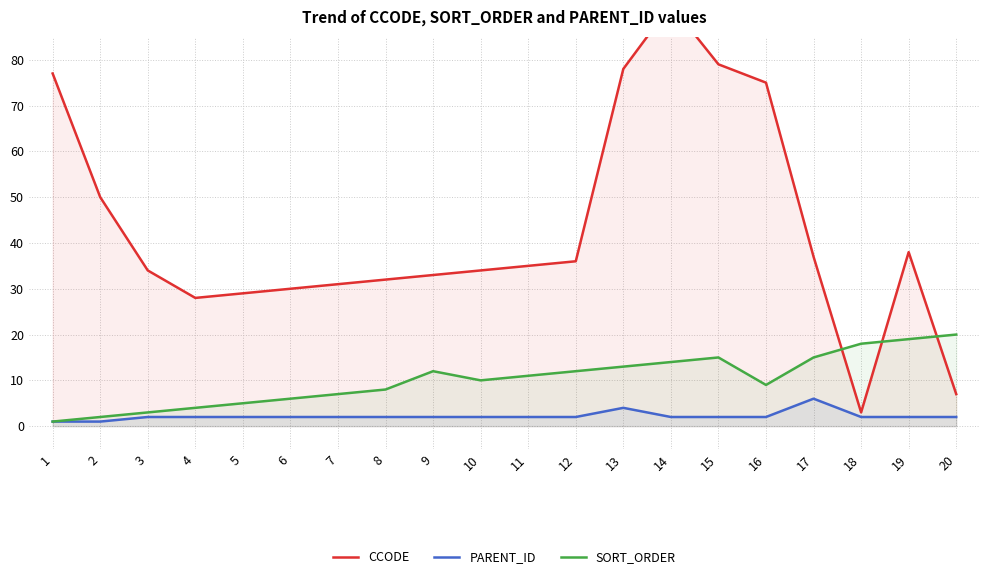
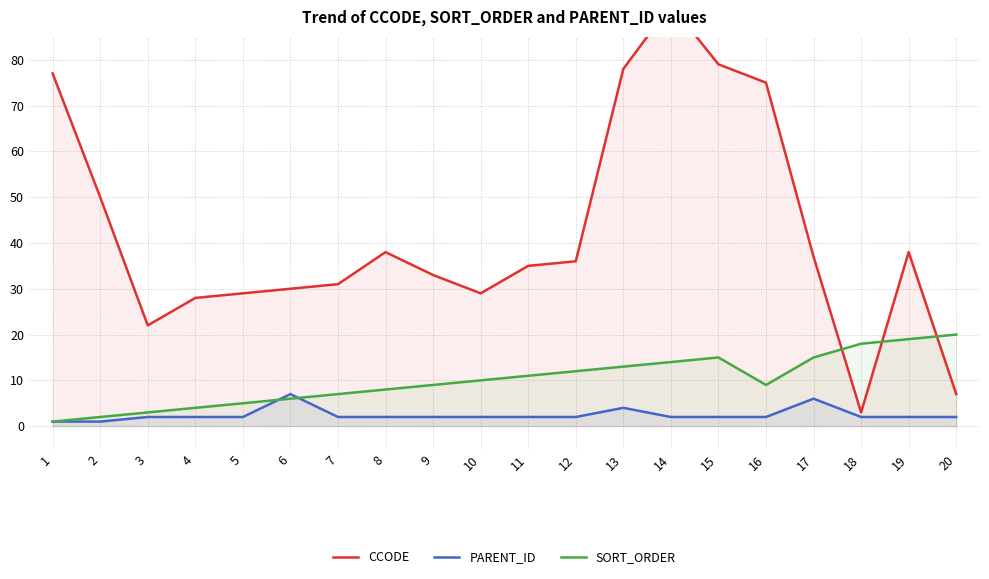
  {
    "CCODE": {
      "1": 77,
      "2": 50,
-     "3": 34,
+     "3": 22,
      "4": 28,
      "5": 29,
      "6": 30,
      "7": 31,
-     "8": 32,
+     "8": 38,
      "9": 33,
-     "10": 34,
+     "10": 29,
      "11": 35,
      "12": 36,
      "13": 78,
      "15": 79,
      "16": 75,
      "17": 37,
      "18": 3,
      "19": 38,
      "20": 7
    },
    "PARENT_ID": {
      "2": 1,
      "3": 2,
      "4": 2,
      "5": 2,
-     "6": 2,
+     "6": 7,
      "7": 2,
      "8": 2,
      "9": 2,
      "10": 2,
      "11": 2,
      "12": 2,
      "13": 4,
      "14": 2,
      "15": 2,
      "16": 2,
      "17": 6,
      "18": 2,
      "19": 2,
      "20": 2
    },
    "SORT_ORDER": {
      "2": 2,
      "3": 3,
      "4": 4,
      "5": 5,
      "6": 6,
      "7": 7,
      "8": 8,
-     "9": 12,
+     "9": 9,
      "10": 10,
      "11": 11,
      "12": 12,
      "13": 13,
      "14": 14,
      "15": 15,
      "16": 9,
      "17": 15,
      "18": 18,
      "19": 19,
      "20": 20
    }
  }
